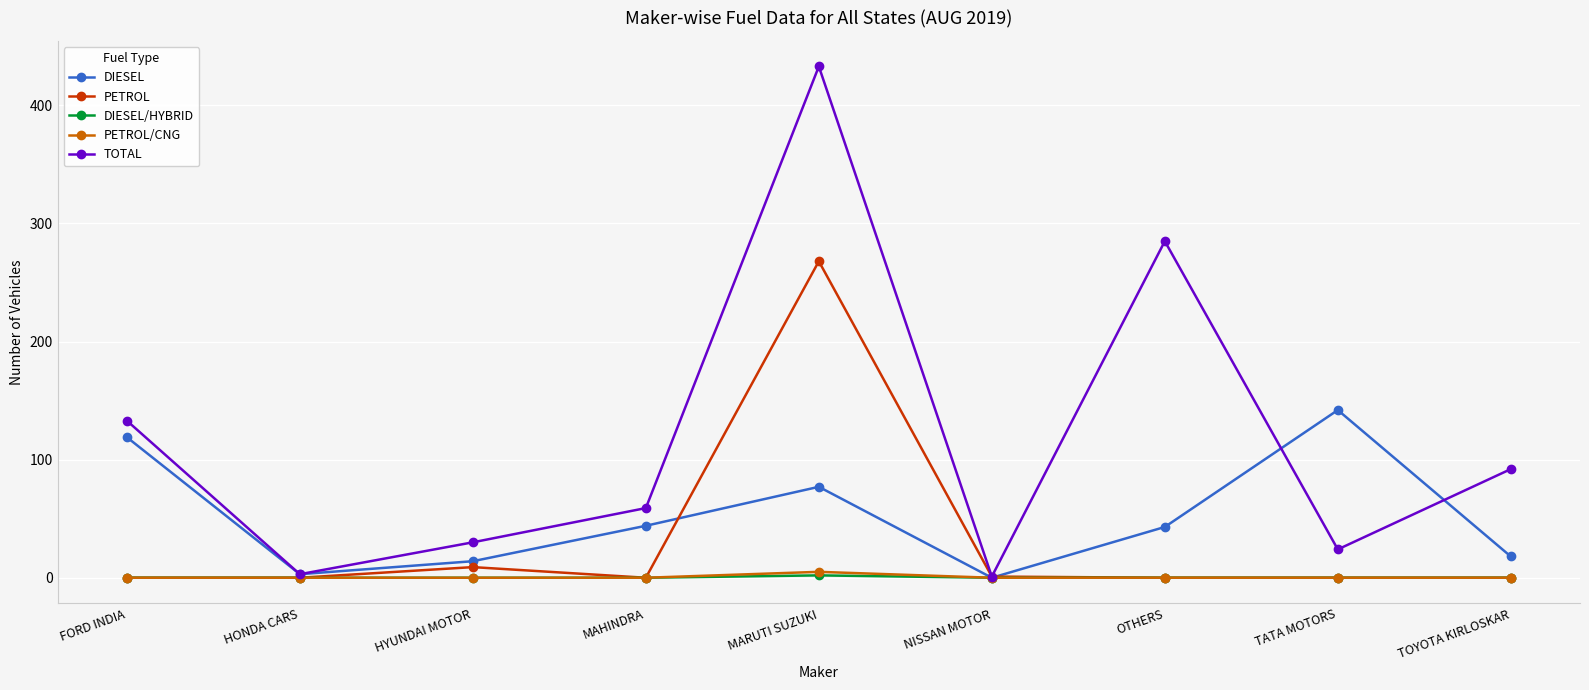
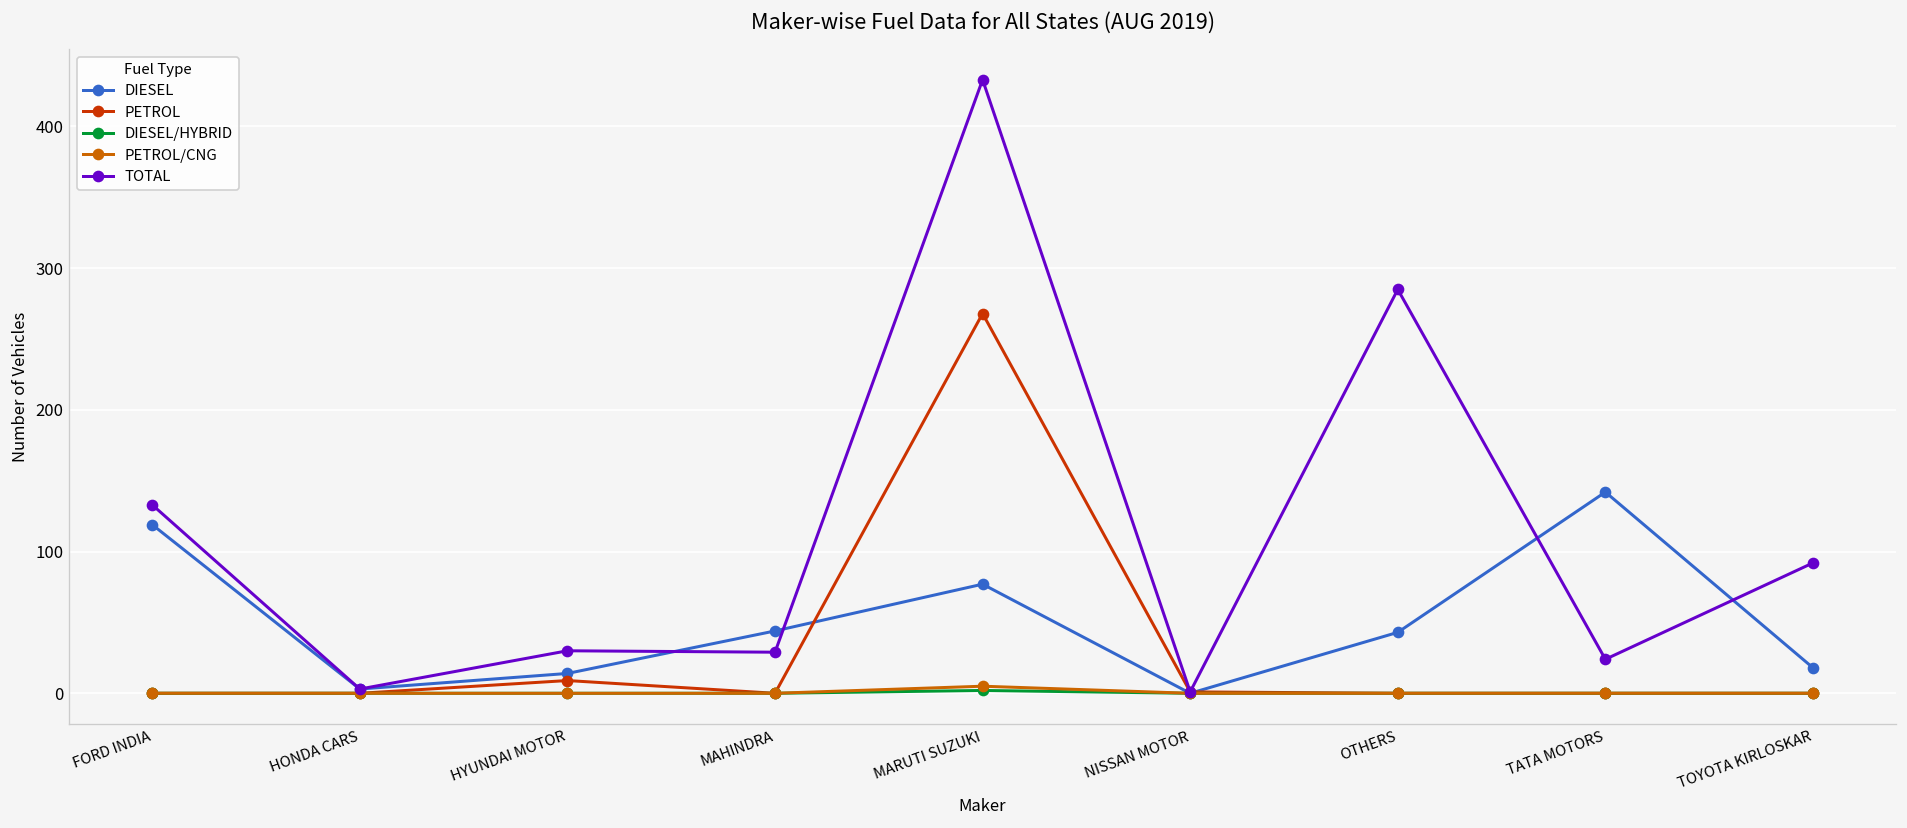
  {
    "DIESEL": {
      "FORD INDIA": 119,
      "HYUNDAI MOTOR": 14,
      "MAHINDRA": 44,
      "MARUTI SUZUKI": 77,
      "OTHERS": 43,
      "TATA MOTORS": 142,
      "TOYOTA KIRLOSKAR": 18
    },
    "DIESEL/HYBRID": {
      "MARUTI SUZUKI": 2
    },
    "TOTAL": {
      "FORD INDIA": 133,
      "HYUNDAI MOTOR": 30,
-     "MAHINDRA": 59,
+     "MAHINDRA": 29,
      "MARUTI SUZUKI": 433,
      "OTHERS": 285,
      "TATA MOTORS": 24,
      "TOYOTA KIRLOSKAR": 92
    }
  }
